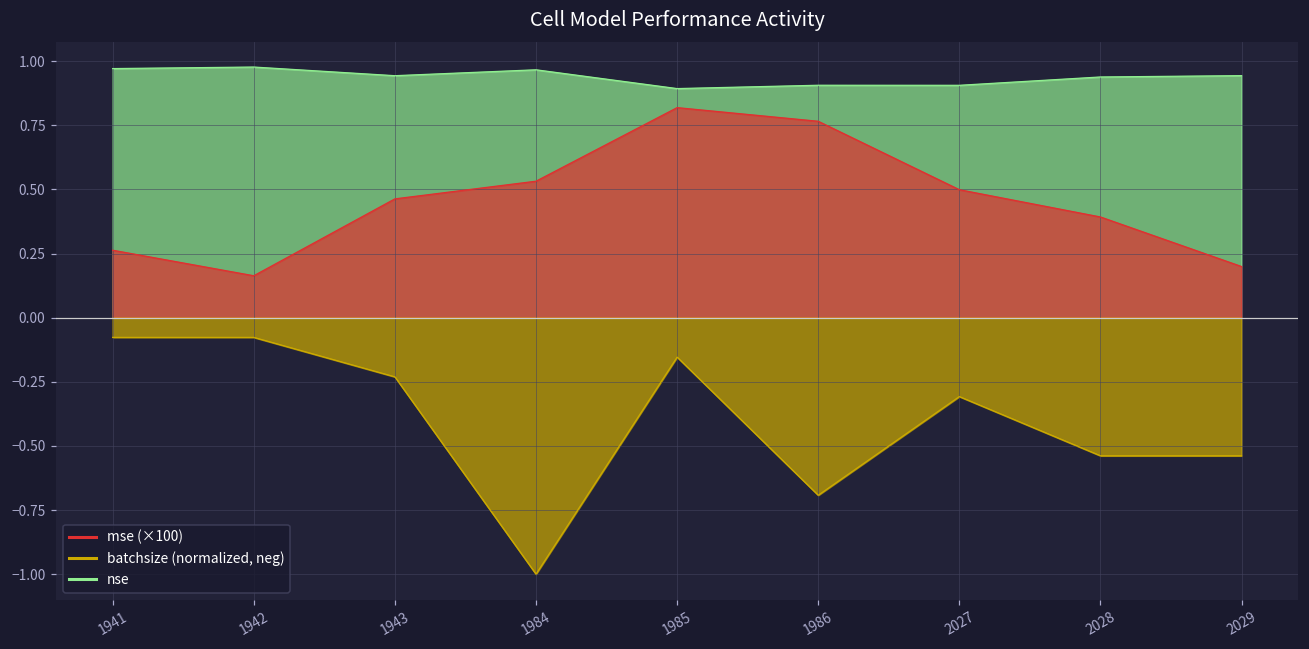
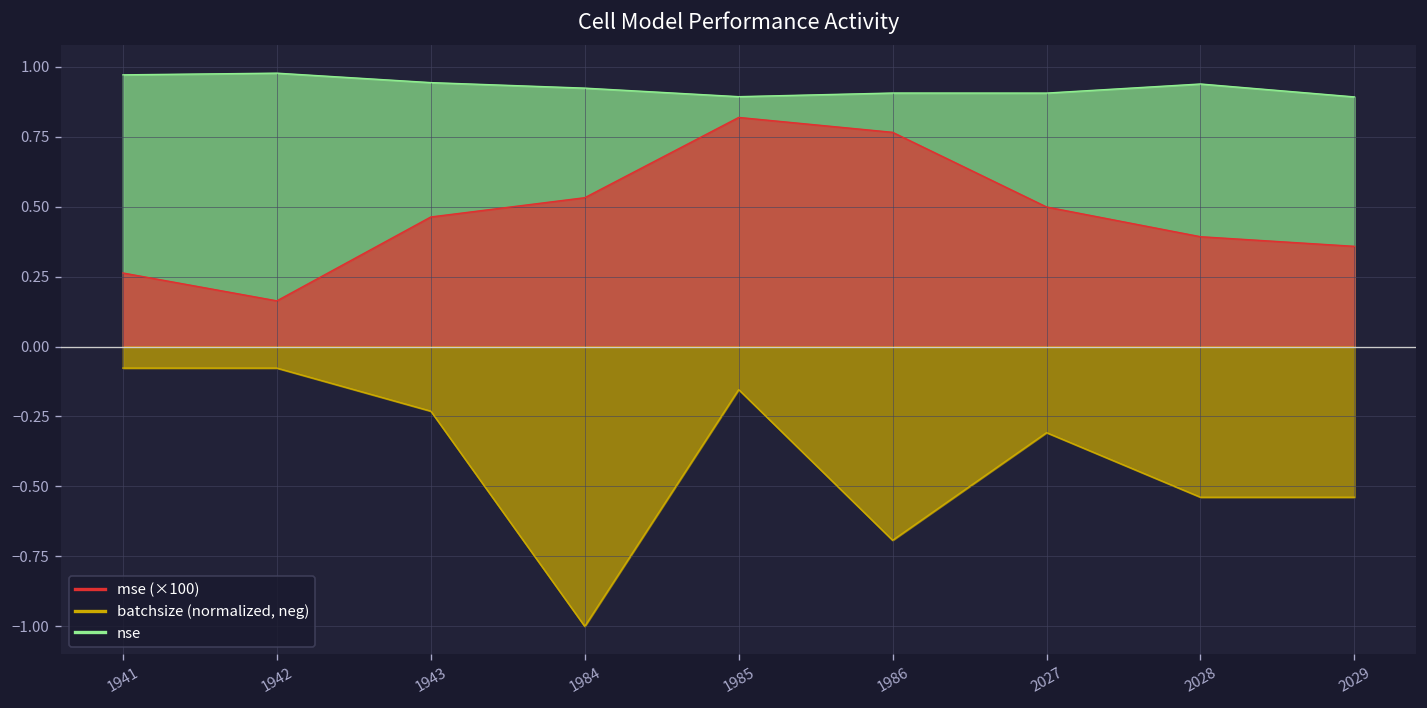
  {
    "nse": {
      "1941": 0.97,
      "1942": 0.98,
      "1943": 0.94,
-     "1984": 0.97,
+     "1984": 0.92,
      "1985": 0.89,
      "1986": 0.91,
      "2027": 0.91,
      "2028": 0.94,
-     "2029": 0.94
+     "2029": 0.89
    },
    "mse (×100)": {
      "1941": 0.26,
      "1942": 0.16,
      "1943": 0.46,
      "1984": 0.53,
      "1985": 0.82,
      "1986": 0.77,
      "2027": 0.50,
      "2028": 0.39,
-     "2029": 0.20
+     "2029": 0.36
    }
  }
